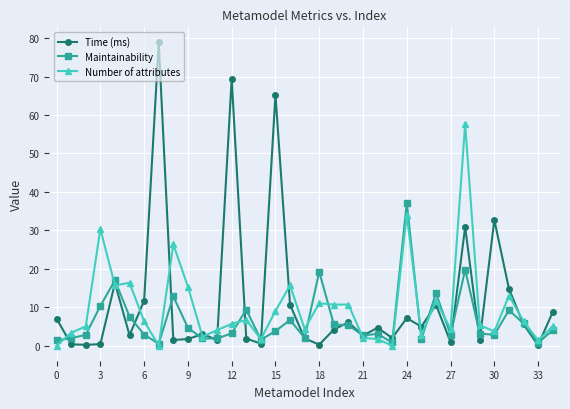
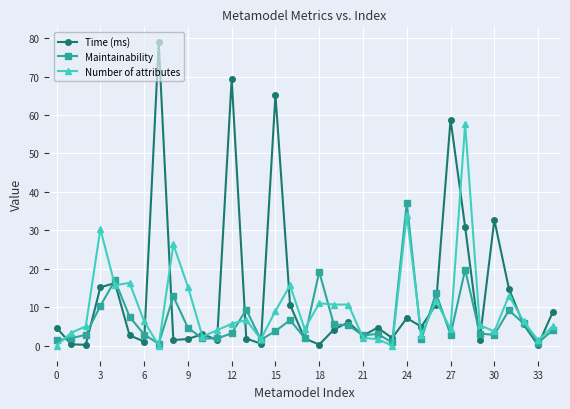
  {
    "Time (ms)": {
-     "0": 7,
-     "3": 0,
-     "6": 12,
+     "0": 5,
+     "3": 15,
+     "6": 1,
      "9": 2,
      "12": 69,
      "15": 65,
      "18": 0,
      "24": 7,
-     "27": 1,
+     "27": 59,
      "30": 33
    }
  }
